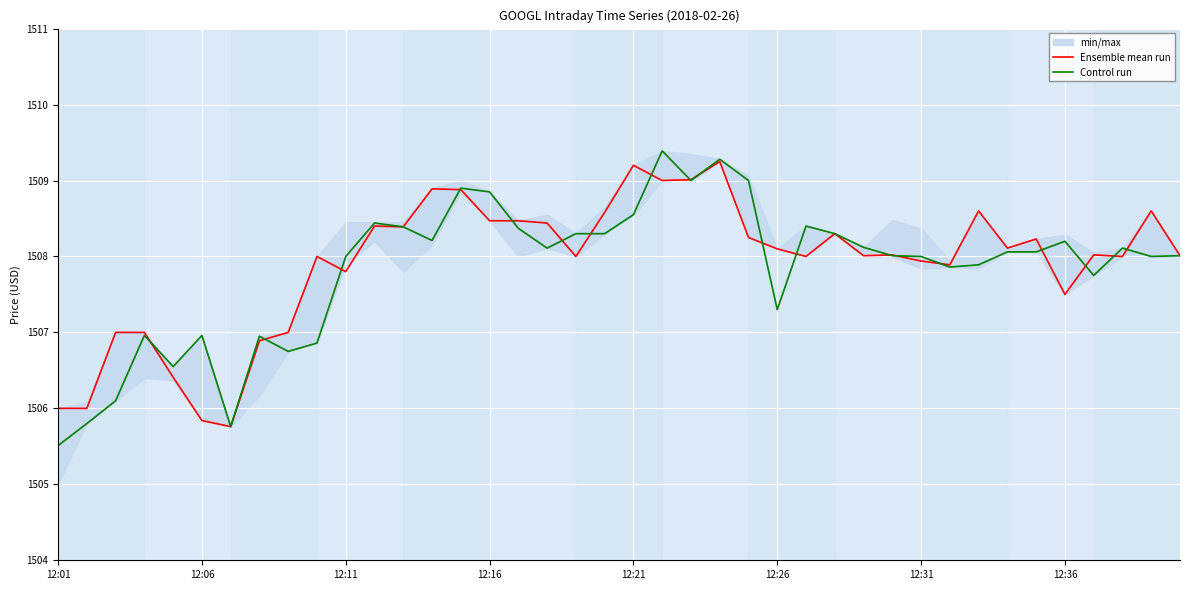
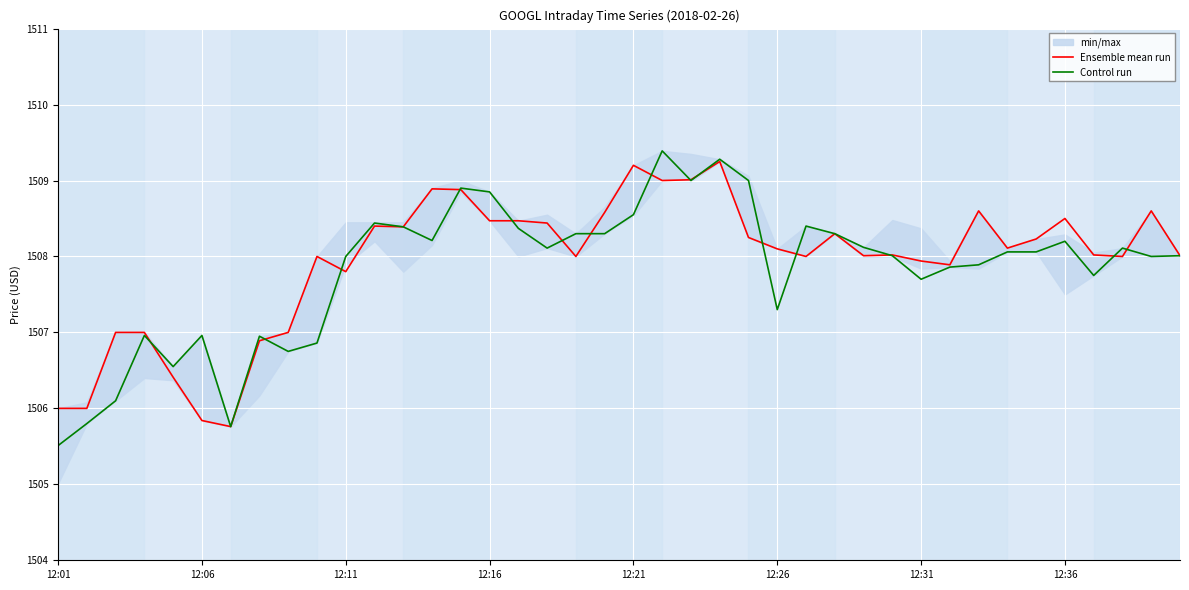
  {
    "Ensemble mean run": {
      "12:06": 1505.8,
      "12:11": 1507.8,
      "12:16": 1508.5,
      "12:31": 1507.9,
-     "12:36": 1507.5
+     "12:36": 1508.5
    },
    "Control run": {
      "12:01": 1505.5,
      "12:11": 1508.0,
      "12:21": 1508.6,
      "12:26": 1507.3,
-     "12:31": 1508.0,
+     "12:31": 1507.7,
      "12:36": 1508.2
    }
  }
